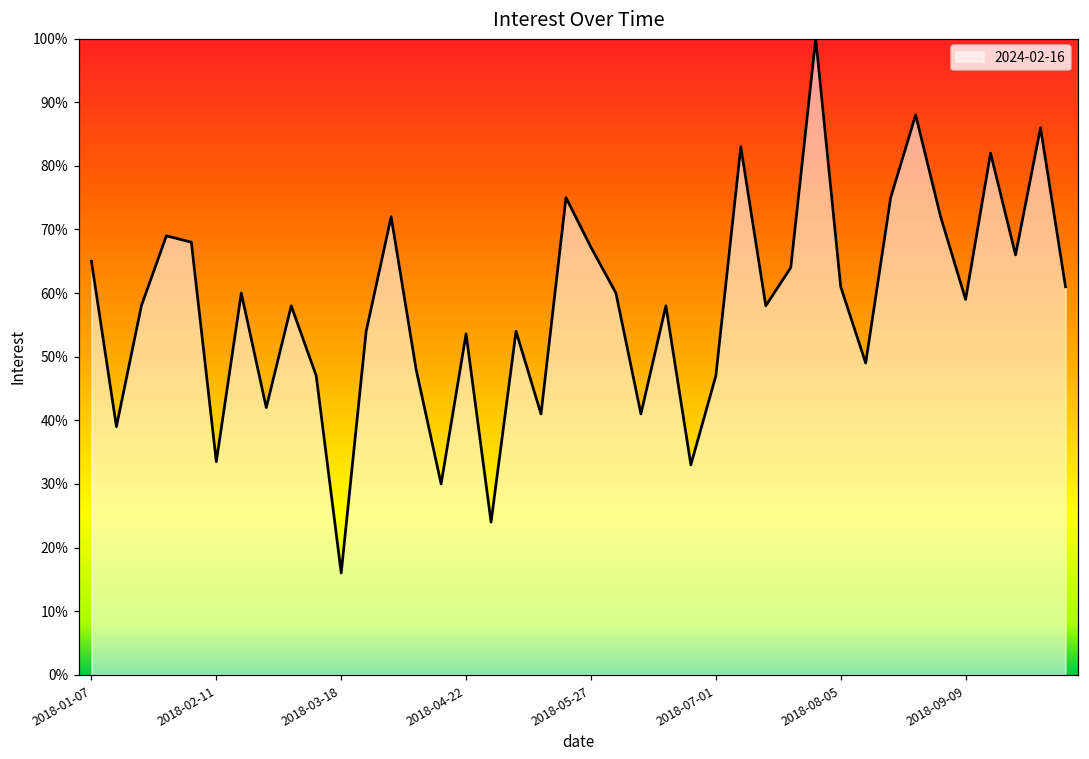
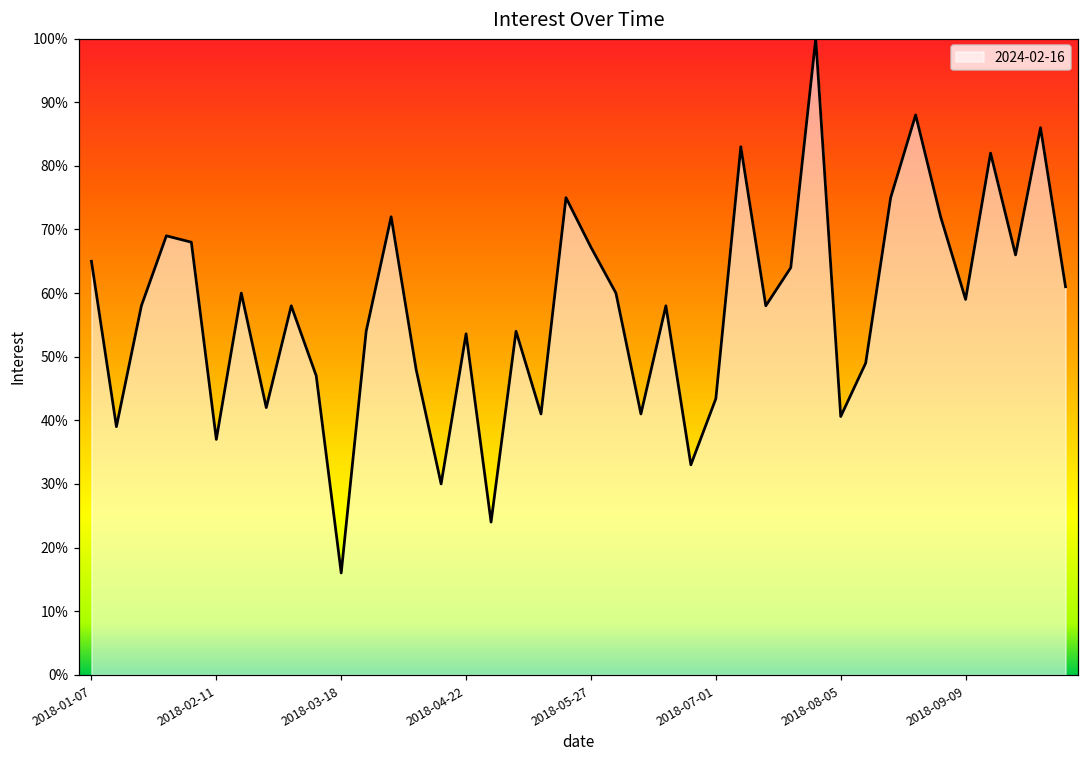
  {
    "2018-01-07": "65%",
-   "2018-02-11": "34%",
+   "2018-02-11": "37%",
    "2018-03-18": "16%",
    "2018-04-22": "54%",
    "2018-05-27": "67%",
-   "2018-07-01": "47%",
-   "2018-08-05": "61%",
+   "2018-07-01": "43%",
+   "2018-08-05": "41%",
    "2018-09-09": "59%"
  }
